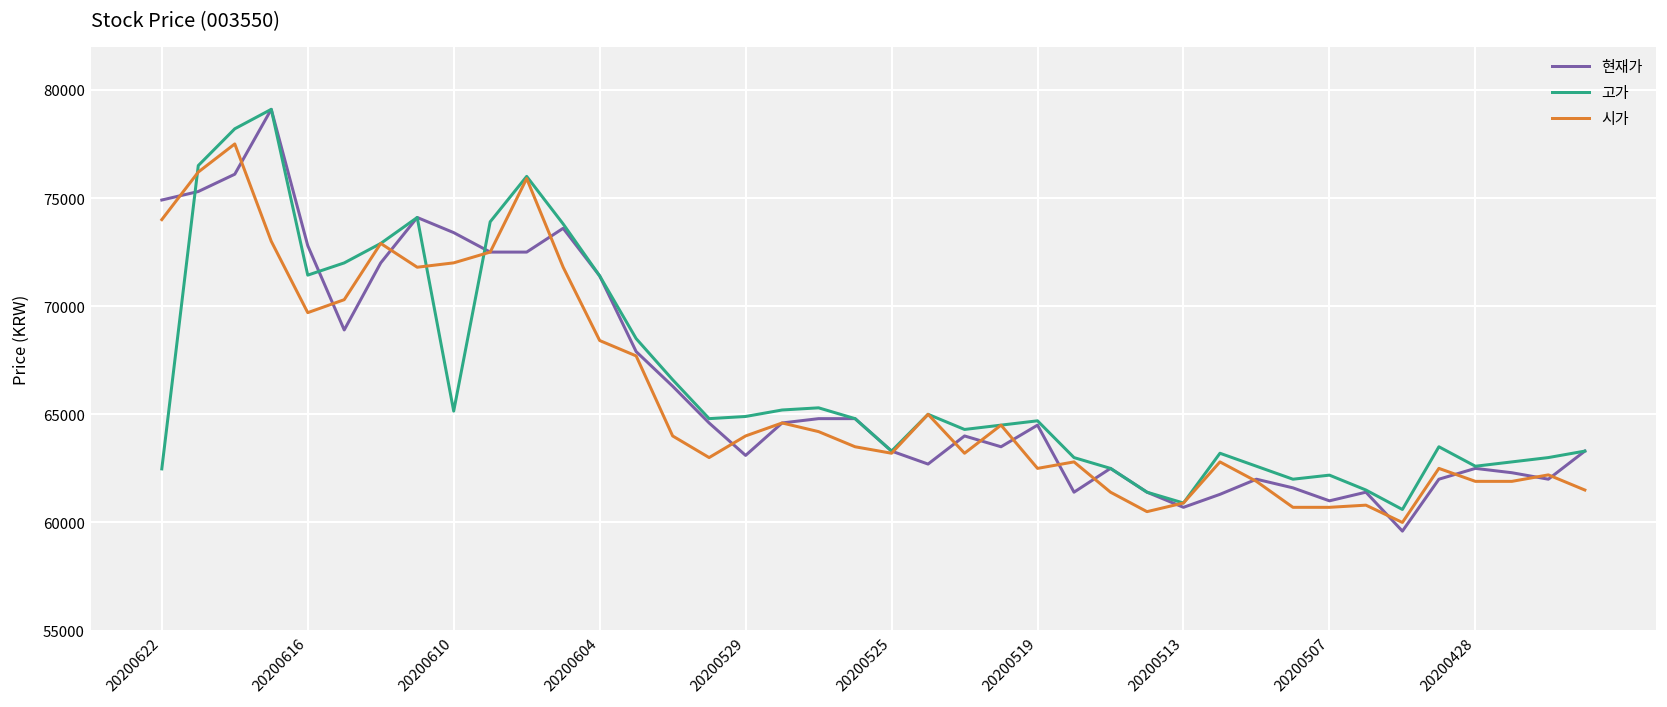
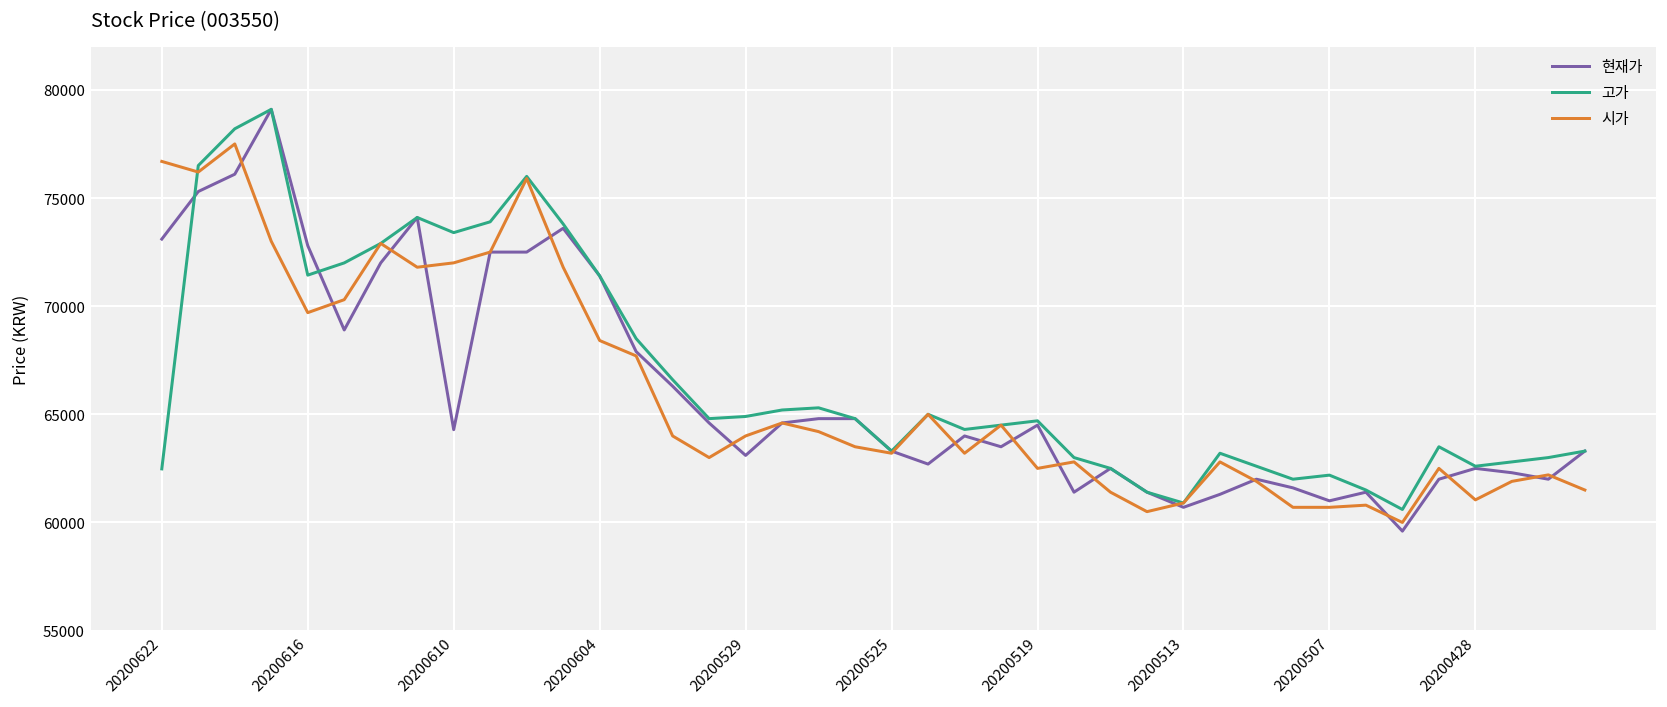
  {
    "현재가": {
-     "20200622": 74900,
+     "20200622": 73100,
      "20200616": 72800,
-     "20200610": 73400,
+     "20200610": 64300,
      "20200529": 63100,
      "20200519": 64500,
      "20200513": 60700,
      "20200507": 61000
    },
    "고가": {
      "20200622": 62500,
      "20200616": 71400,
-     "20200610": 65100,
+     "20200610": 73400,
      "20200529": 64900,
      "20200519": 64700,
      "20200507": 62200
    },
    "시가": {
-     "20200622": 74000,
+     "20200622": 76700,
      "20200616": 69700,
      "20200610": 72000,
      "20200604": 68400,
      "20200529": 64000,
      "20200519": 62500,
      "20200507": 60700,
-     "20200428": 61900
+     "20200428": 61000
    }
  }
